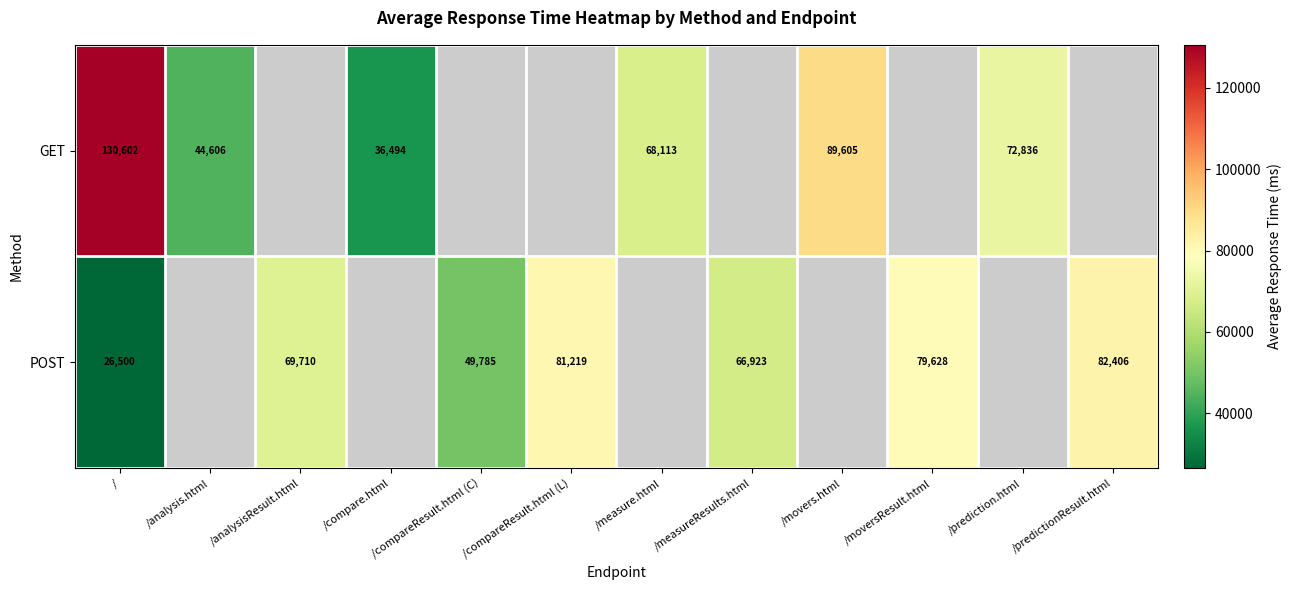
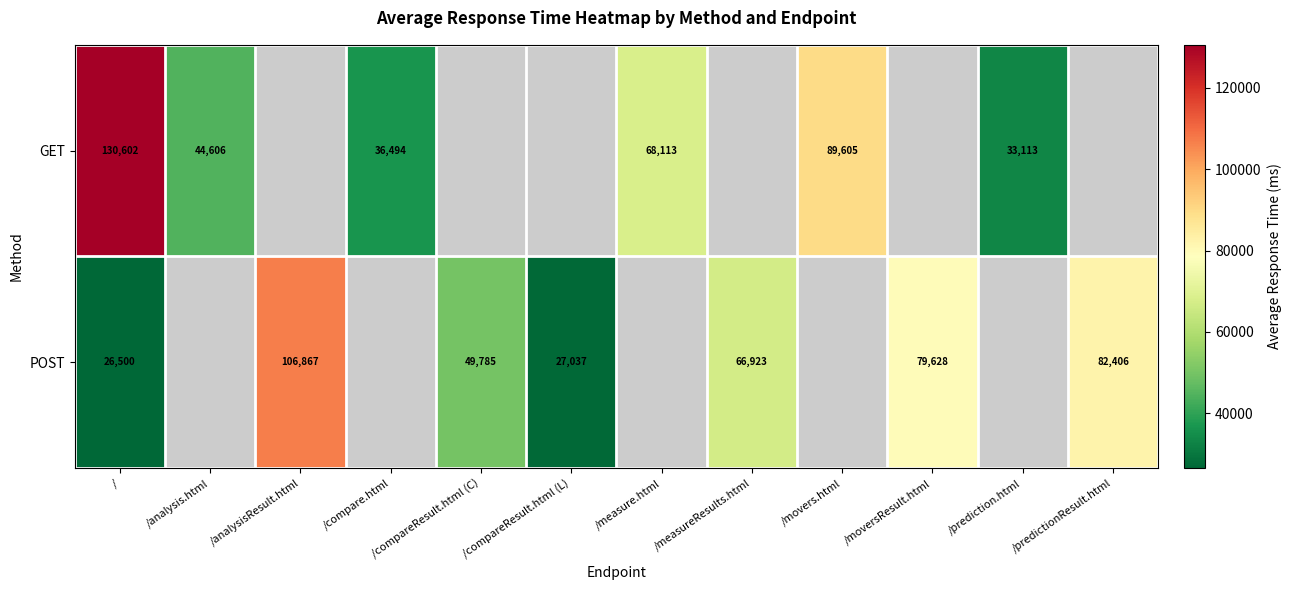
  {
    "GET": {
      "/": "130,602",
      "/analysis.html": "44,606",
      "/compare.html": "36,494",
      "/measure.html": "68,113",
      "/movers.html": "89,605",
-     "/prediction.html": "72,836"
+     "/prediction.html": "33,113"
    },
    "POST": {
      "/": "26,500",
-     "/analysisResult.html": "69,710",
+     "/analysisResult.html": "106,867",
      "/compareResult.html (C)": "49,785",
-     "/compareResult.html (L)": "81,219",
+     "/compareResult.html (L)": "27,037",
      "/measureResults.html": "66,923",
      "/moversResult.html": "79,628",
      "/predictionResult.html": "82,406"
    }
  }
